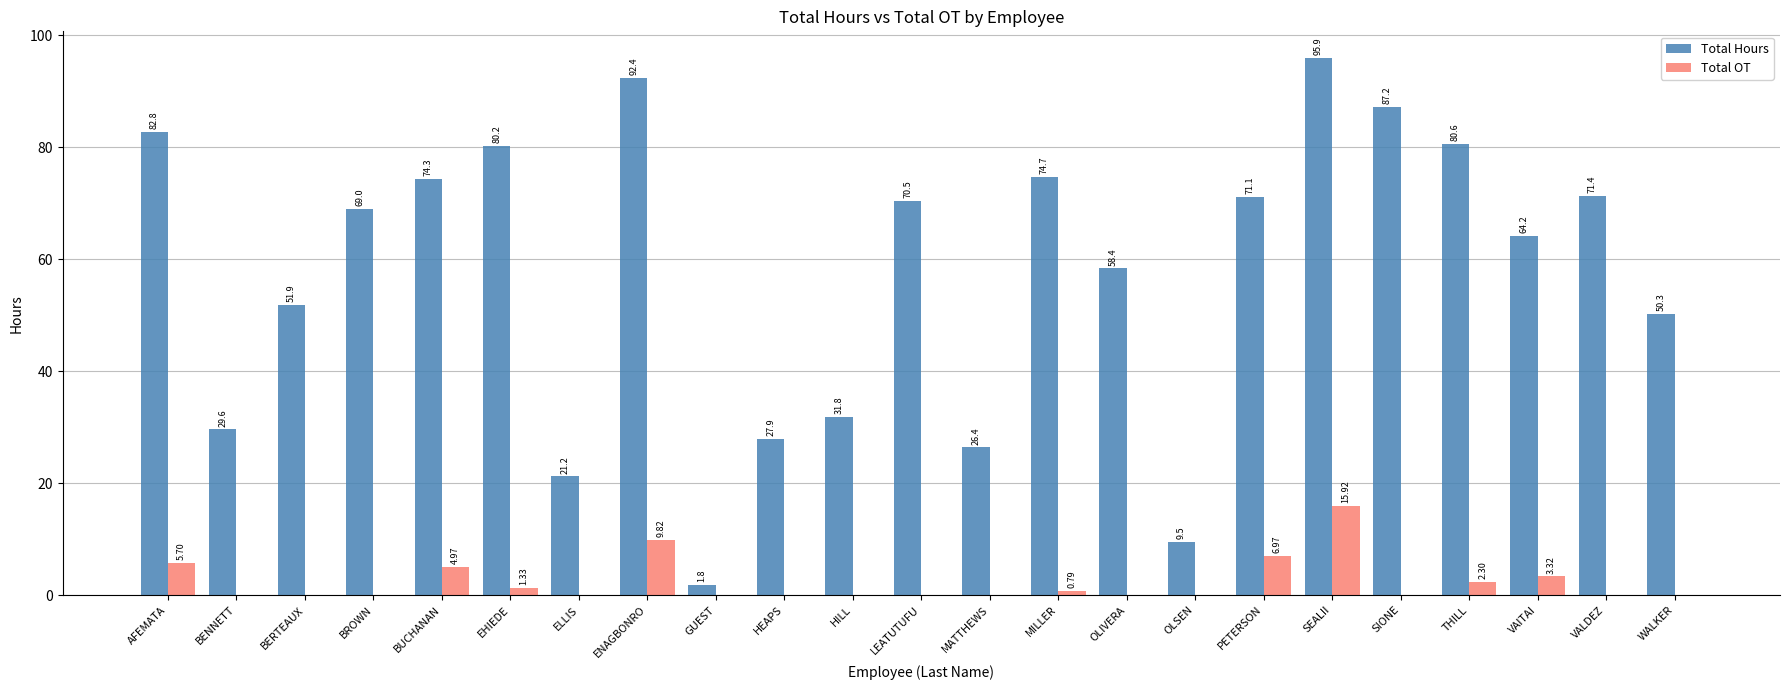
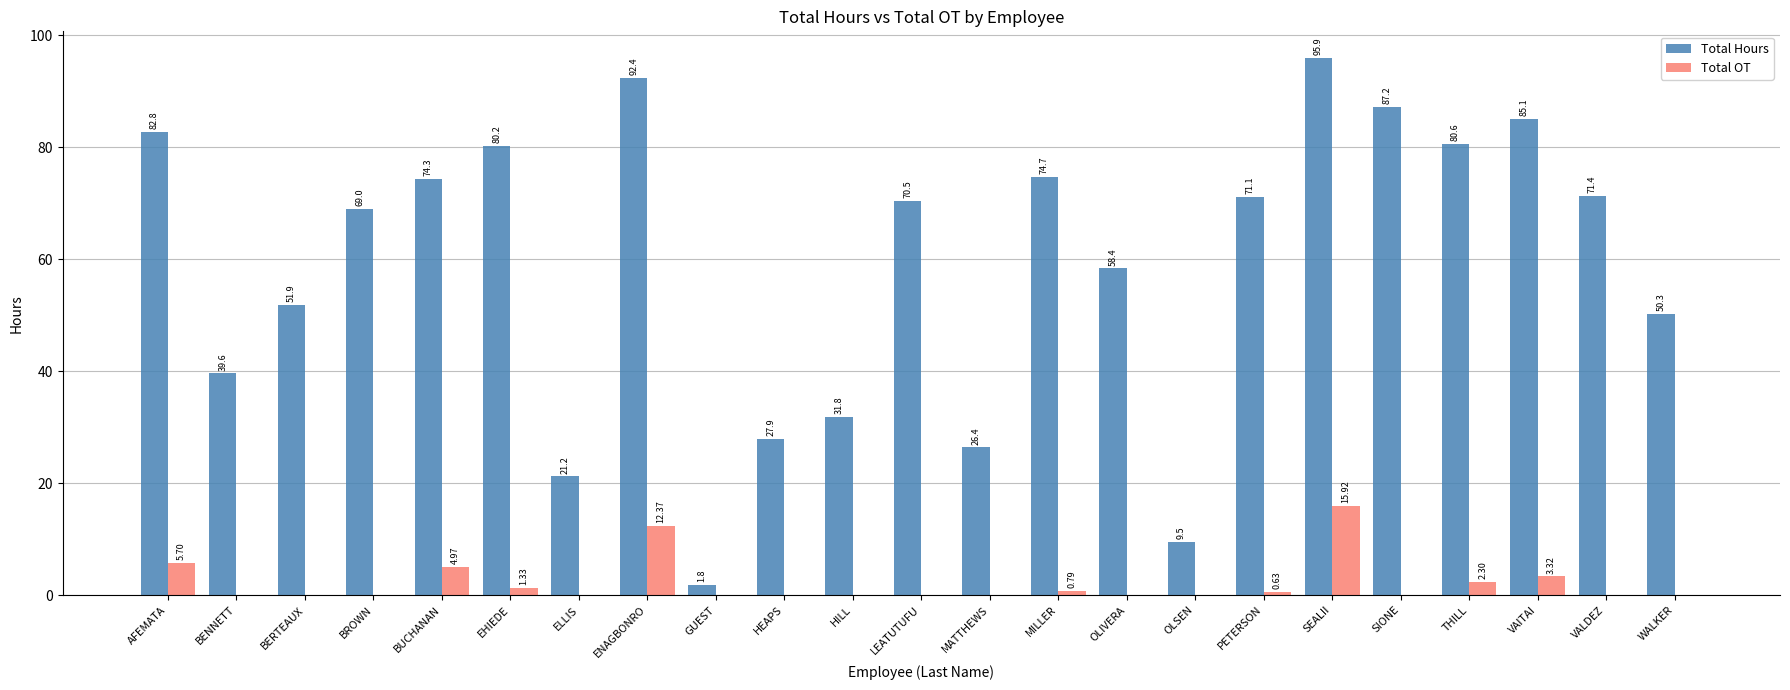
  {
    "Total Hours": {
      "AFEMATA": 82.8,
-     "BENNETT": 29.6,
+     "BENNETT": 39.6,
      "BERTEAUX": 51.9,
      "BROWN": 69.0,
      "BUCHANAN": 74.3,
      "EHIEDE": 80.2,
      "ELLIS": 21.2,
      "ENAGBONRO": 92.4,
      "GUEST": 1.8,
      "HEAPS": 27.9,
      "HILL": 31.8,
      "LEATUTUFU": 70.5,
      "MATTHEWS": 26.4,
      "MILLER": 74.7,
      "OLIVERA": 58.4,
      "OLSEN": 9.5,
      "PETERSON": 71.1,
      "SEALII": 95.9,
      "SIONE": 87.2,
      "THILL": 80.6,
-     "VAITAI": 64.2,
+     "VAITAI": 85.1,
      "VALDEZ": 71.4,
      "WALKER": 50.3
    },
    "Total OT": {
      "AFEMATA": 5.70,
      "BUCHANAN": 4.97,
      "EHIEDE": 1.33,
-     "ENAGBONRO": 9.82,
+     "ENAGBONRO": 12.37,
      "MILLER": 0.79,
-     "PETERSON": 6.97,
+     "PETERSON": 0.63,
      "SEALII": 15.92,
      "THILL": 2.30,
      "VAITAI": 3.32
    }
  }
